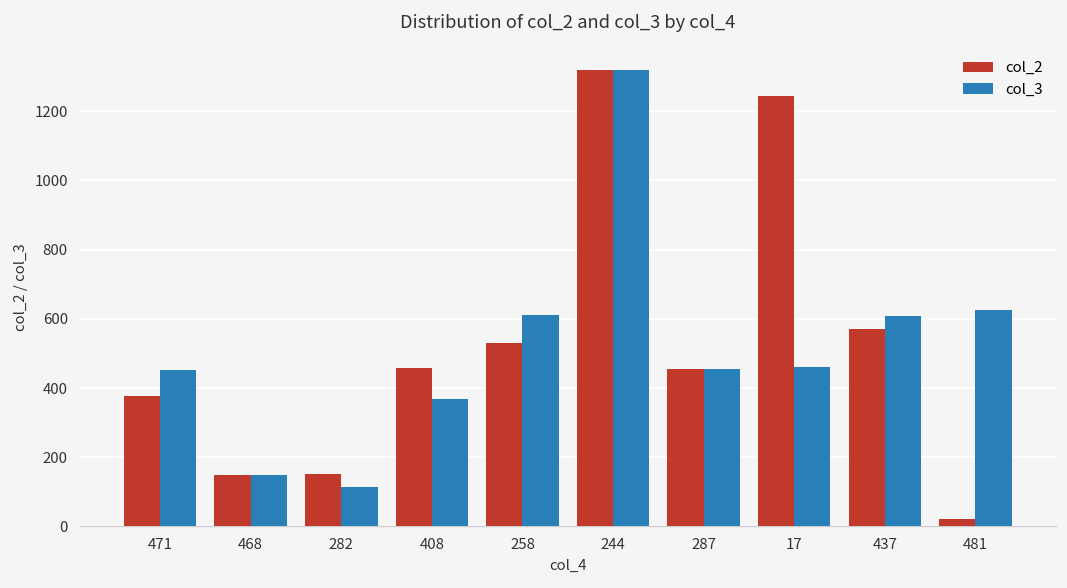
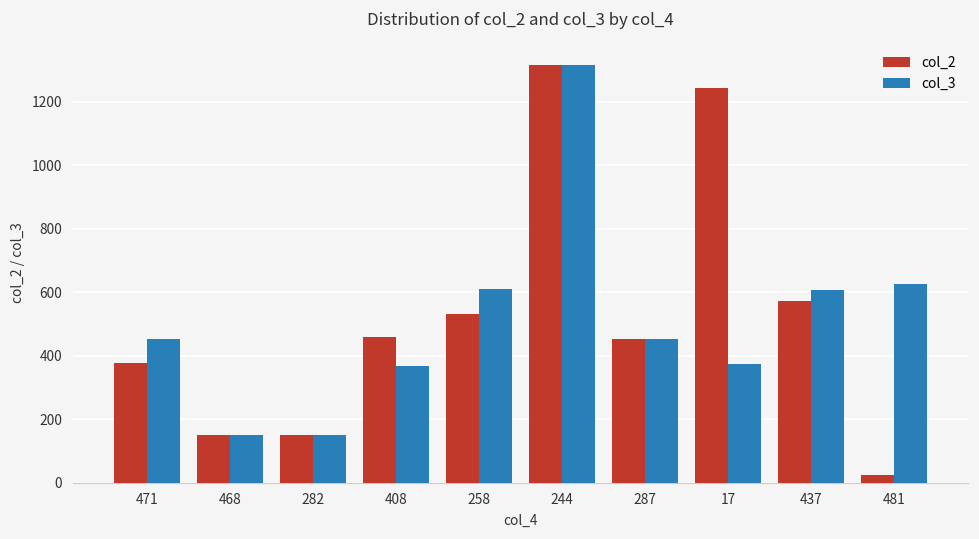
  {
    "col_2": {
      "471": 380,
      "468": 150,
      "282": 150,
      "408": 460,
      "258": 530,
      "244": 1320,
      "287": 450,
      "17": 1240,
      "437": 570,
      "481": 20
    },
    "col_3": {
      "471": 450,
      "468": 150,
-     "282": 110,
+     "282": 150,
      "408": 370,
      "258": 610,
      "244": 1320,
      "287": 450,
-     "17": 460,
+     "17": 370,
      "437": 610,
      "481": 630
    }
  }
